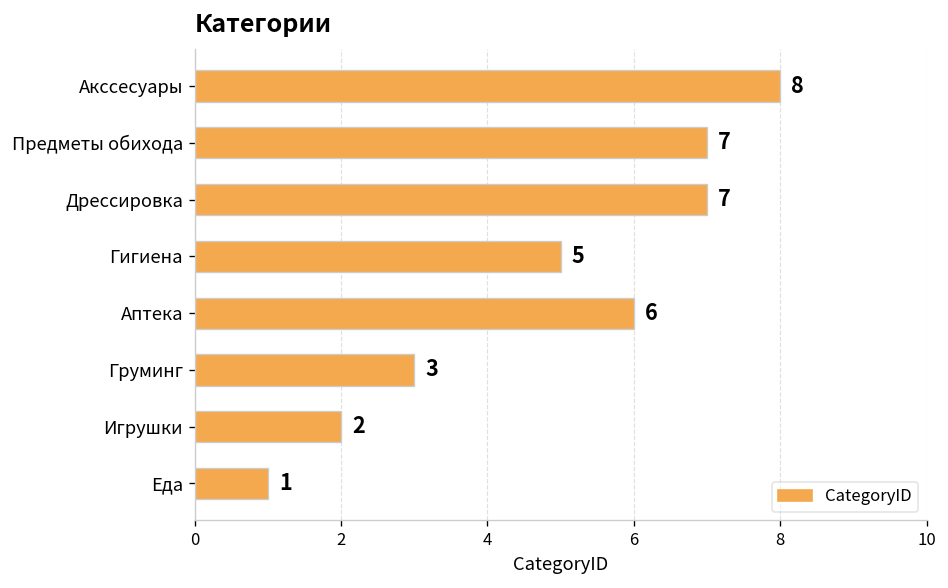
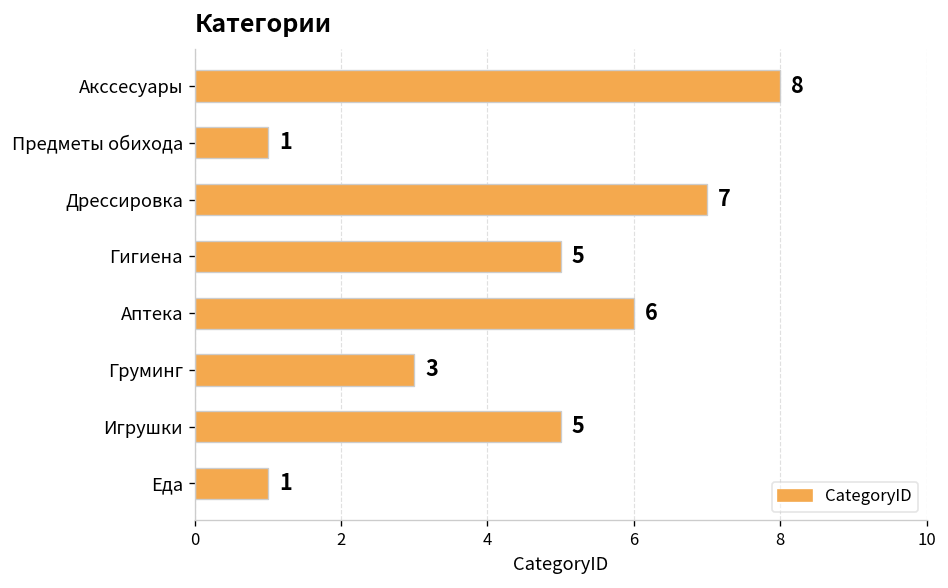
  {
    "Акссесуары": 8,
-   "Предметы обихода": 7,
+   "Предметы обихода": 1,
    "Дрессировка": 7,
    "Гигиена": 5,
    "Аптека": 6,
    "Груминг": 3,
-   "Игрушки": 2,
+   "Игрушки": 5,
    "Еда": 1
  }
